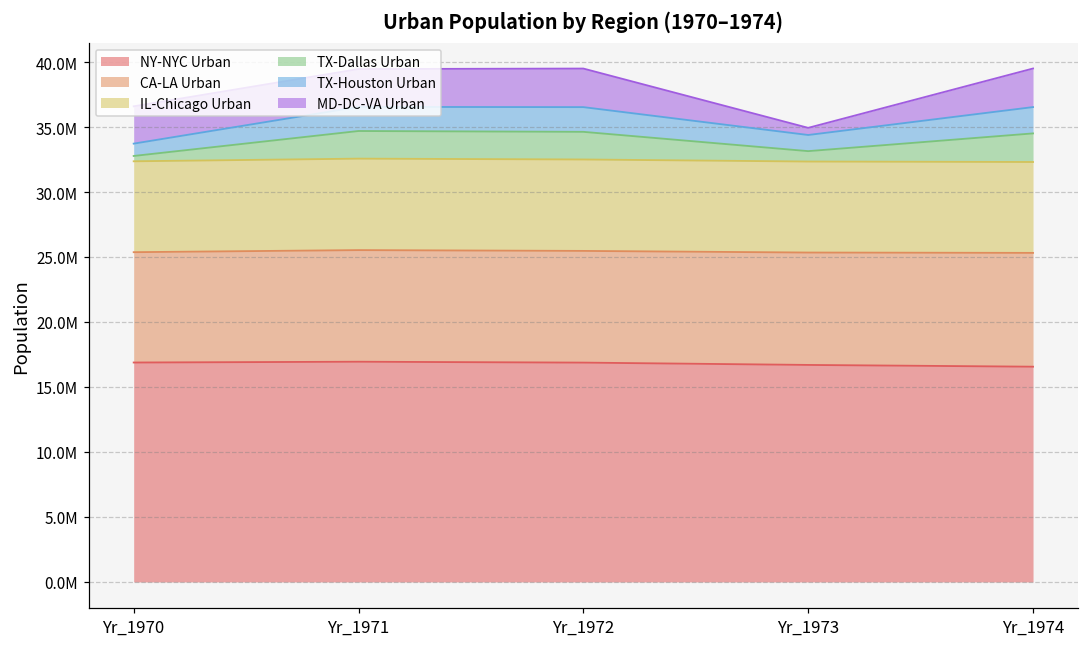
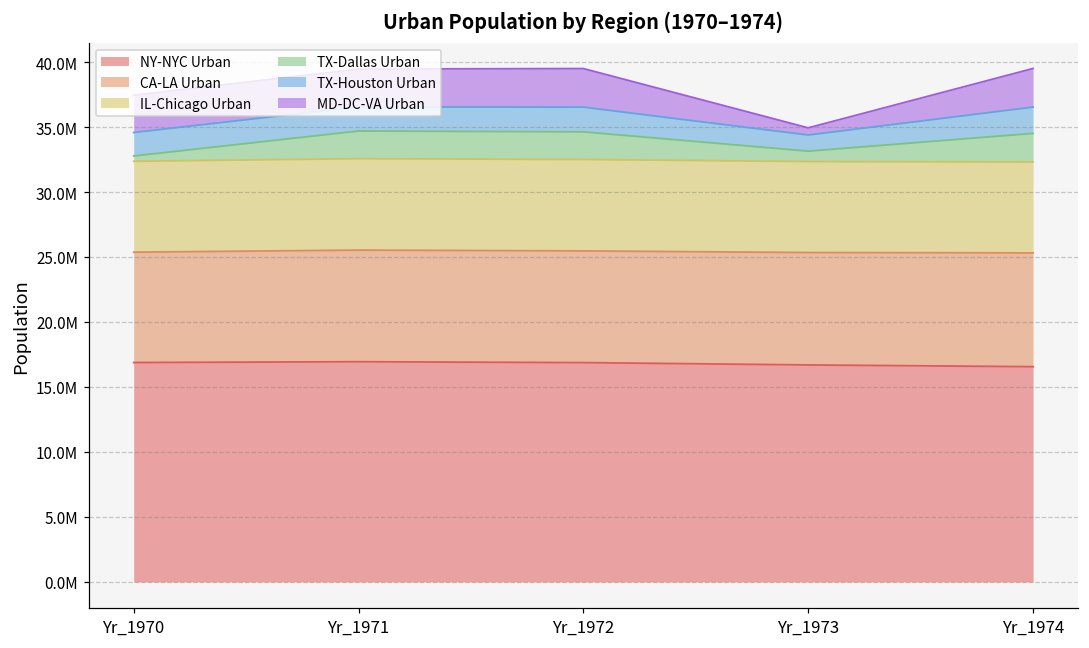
  {
    "TX-Dallas Urban": {
      "Yr_1970": 400000,
      "Yr_1971": 2100000,
      "Yr_1972": 2100000,
      "Yr_1973": 800000,
      "Yr_1974": 2200000
    },
    "TX-Houston Urban": {
-     "Yr_1970": 900000,
+     "Yr_1970": 1800000,
      "Yr_1972": 1900000,
      "Yr_1973": 1200000,
      "Yr_1974": 2000000
    },
    "MD-DC-VA Urban": {
      "Yr_1972": 3000000,
      "Yr_1973": 500000,
      "Yr_1974": 3000000
    }
  }
